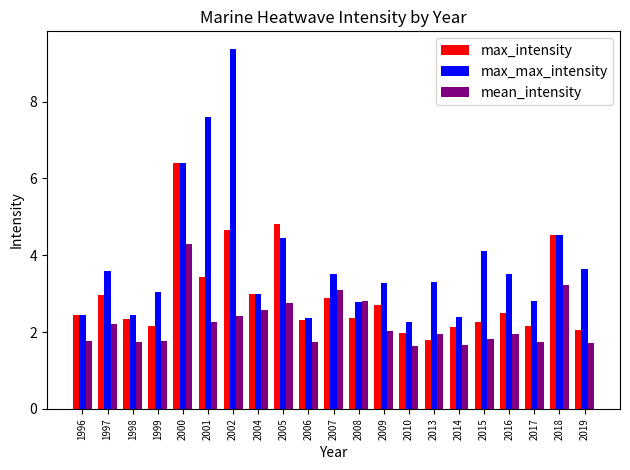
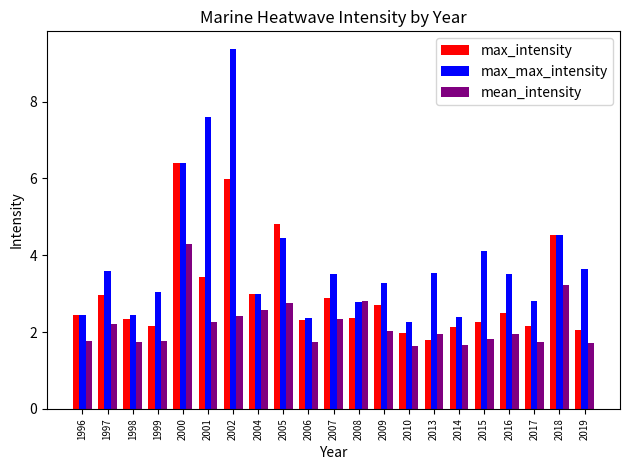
  {
    "max_intensity": {
      "1996": 2.5,
      "1997": 3.0,
      "1998": 2.3,
      "1999": 2.2,
      "2000": 6.4,
      "2001": 3.4,
-     "2002": 4.7,
+     "2002": 6.0,
      "2004": 3.0,
      "2005": 4.8,
      "2006": 2.3,
      "2007": 2.9,
      "2008": 2.4,
      "2009": 2.7,
      "2010": 2.0,
      "2013": 1.8,
      "2014": 2.1,
      "2015": 2.3,
      "2016": 2.5,
      "2017": 2.2,
      "2018": 4.5,
      "2019": 2.1
    },
    "max_max_intensity": {
      "1996": 2.5,
      "1997": 3.6,
      "1998": 2.4,
      "1999": 3.0,
      "2000": 6.4,
      "2001": 7.6,
      "2002": 9.4,
      "2004": 3.0,
      "2005": 4.4,
      "2006": 2.4,
      "2007": 3.5,
      "2008": 2.8,
      "2009": 3.3,
      "2010": 2.3,
-     "2013": 3.3,
+     "2013": 3.5,
      "2014": 2.4,
      "2015": 4.1,
      "2016": 3.5,
      "2017": 2.8,
      "2018": 4.5,
      "2019": 3.6
    },
    "mean_intensity": {
      "1996": 1.8,
      "1997": 2.2,
      "1998": 1.8,
      "1999": 1.8,
      "2000": 4.3,
      "2001": 2.3,
      "2002": 2.4,
      "2004": 2.6,
      "2005": 2.8,
      "2006": 1.7,
-     "2007": 3.1,
+     "2007": 2.3,
      "2008": 2.8,
      "2009": 2.0,
      "2010": 1.6,
      "2013": 2.0,
      "2014": 1.7,
      "2015": 1.8,
      "2016": 2.0,
      "2017": 1.7,
      "2018": 3.2,
      "2019": 1.7
    }
  }
